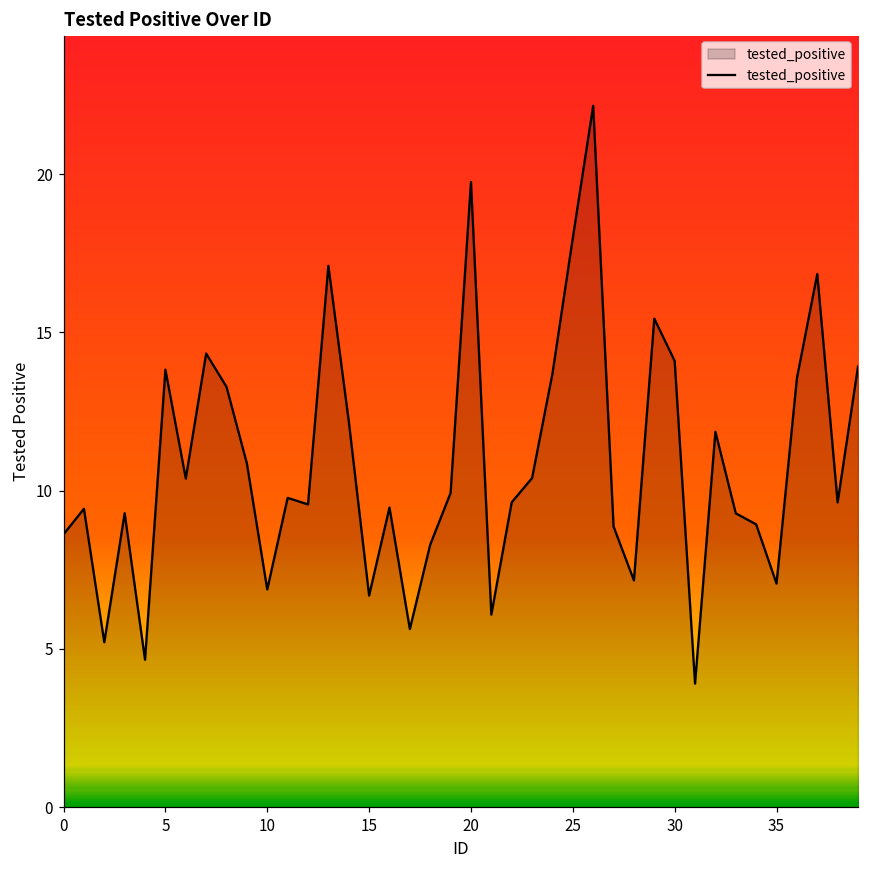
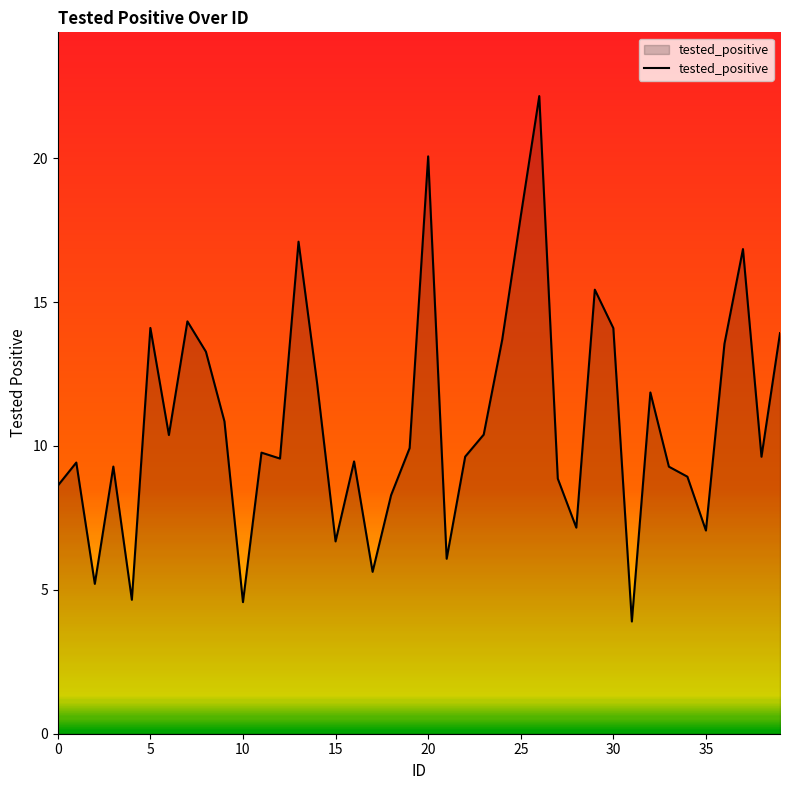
  {
    "0": 8.6,
-   "5": 13.8,
-   "10": 6.9,
+   "5": 14.1,
+   "10": 4.6,
    "15": 6.7,
-   "20": 19.8,
+   "20": 20.1,
    "25": 18.0,
    "30": 14.1,
    "35": 7.1
  }
